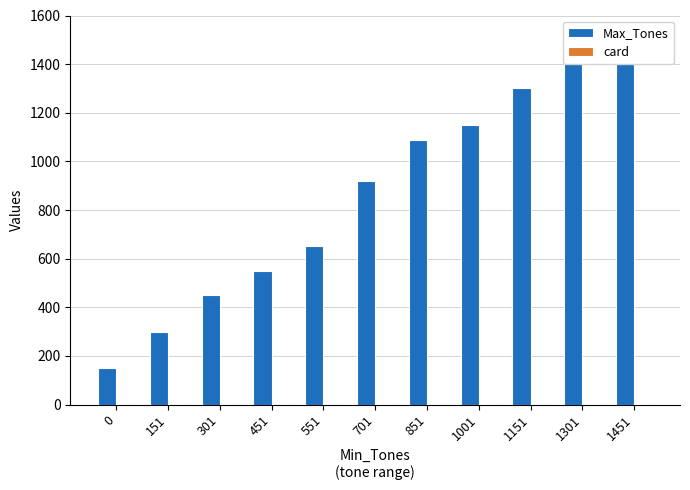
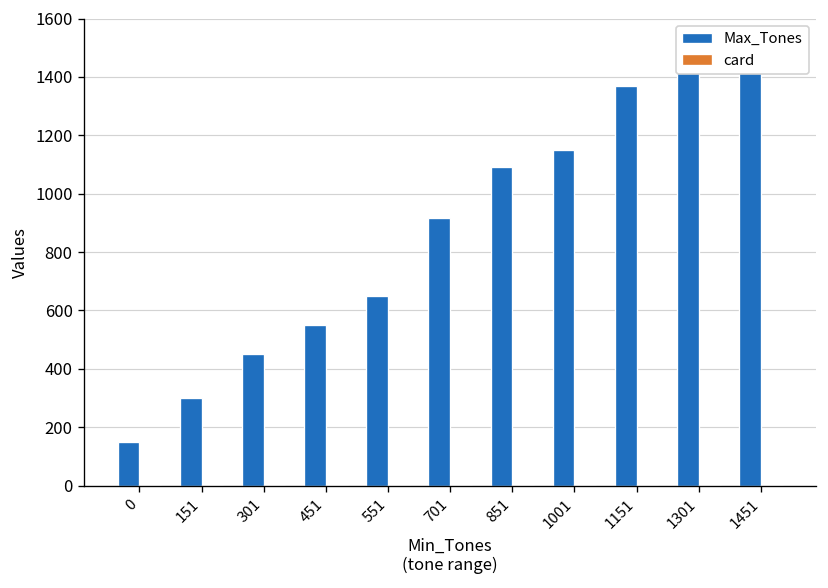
  {
    "Max_Tones": {
      "0": 150,
      "151": 300,
      "301": 450,
      "451": 550,
      "551": 650,
      "701": 920,
      "851": 1090,
      "1001": 1150,
-     "1151": 1300
+     "1151": 1370
    }
  }
